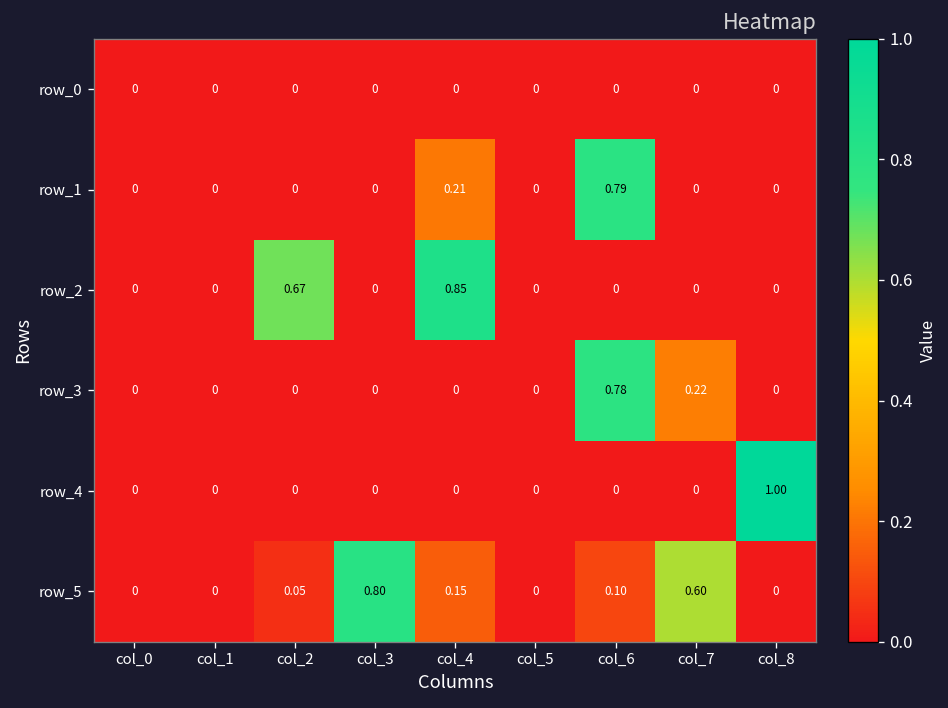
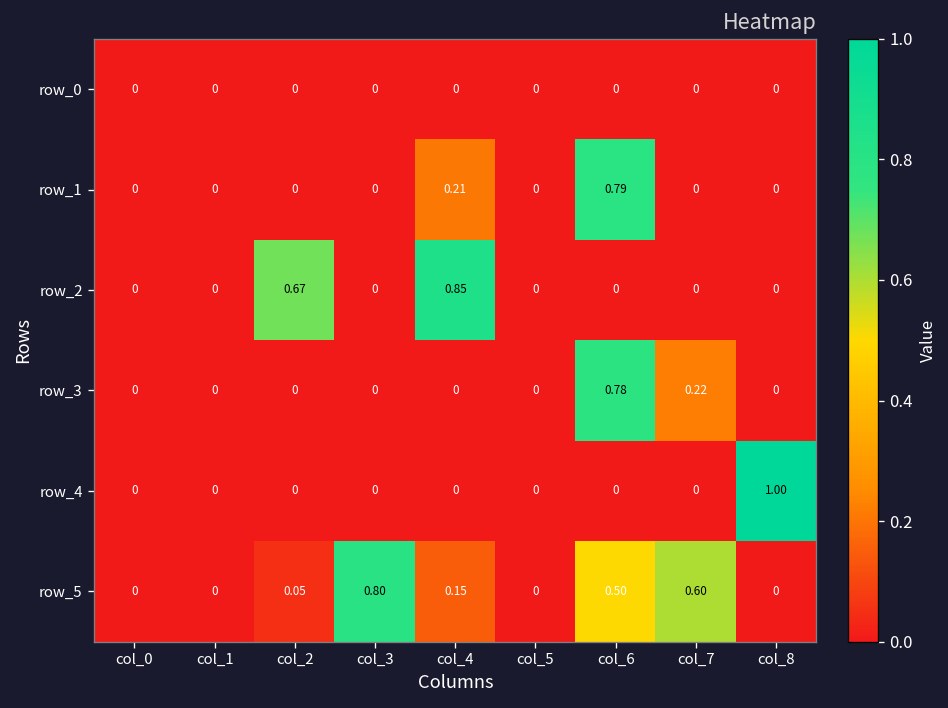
  {
    "row_0": {
      "col_0": 0,
      "col_1": 0,
      "col_2": 0,
      "col_3": 0,
      "col_4": 0,
      "col_5": 0,
      "col_6": 0,
      "col_7": 0,
      "col_8": 0
    },
    "row_1": {
      "col_0": 0,
      "col_1": 0,
      "col_2": 0,
      "col_3": 0,
      "col_4": 0.21,
      "col_5": 0,
      "col_6": 0.79,
      "col_7": 0,
      "col_8": 0
    },
    "row_2": {
      "col_0": 0,
      "col_1": 0,
      "col_2": 0.67,
      "col_3": 0,
      "col_4": 0.85,
      "col_5": 0,
      "col_6": 0,
      "col_7": 0,
      "col_8": 0
    },
    "row_3": {
      "col_0": 0,
      "col_1": 0,
      "col_2": 0,
      "col_3": 0,
      "col_4": 0,
      "col_5": 0,
      "col_6": 0.78,
      "col_7": 0.22,
      "col_8": 0
    },
    "row_4": {
      "col_0": 0,
      "col_1": 0,
      "col_2": 0,
      "col_3": 0,
      "col_4": 0,
      "col_5": 0,
      "col_6": 0,
      "col_7": 0,
      "col_8": 1.00
    },
    "row_5": {
      "col_0": 0,
      "col_1": 0,
      "col_2": 0.05,
      "col_3": 0.80,
      "col_4": 0.15,
      "col_5": 0,
-     "col_6": 0.10,
+     "col_6": 0.50,
      "col_7": 0.60,
      "col_8": 0
    }
  }
